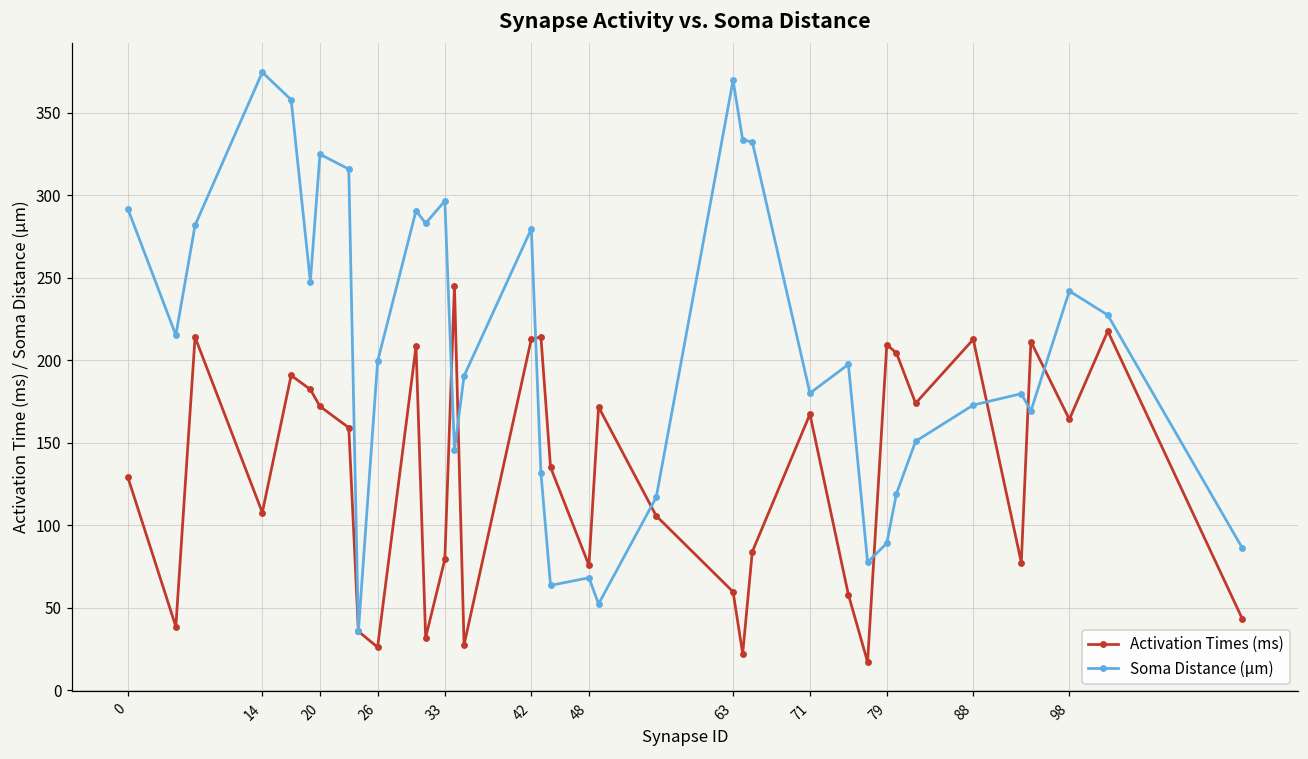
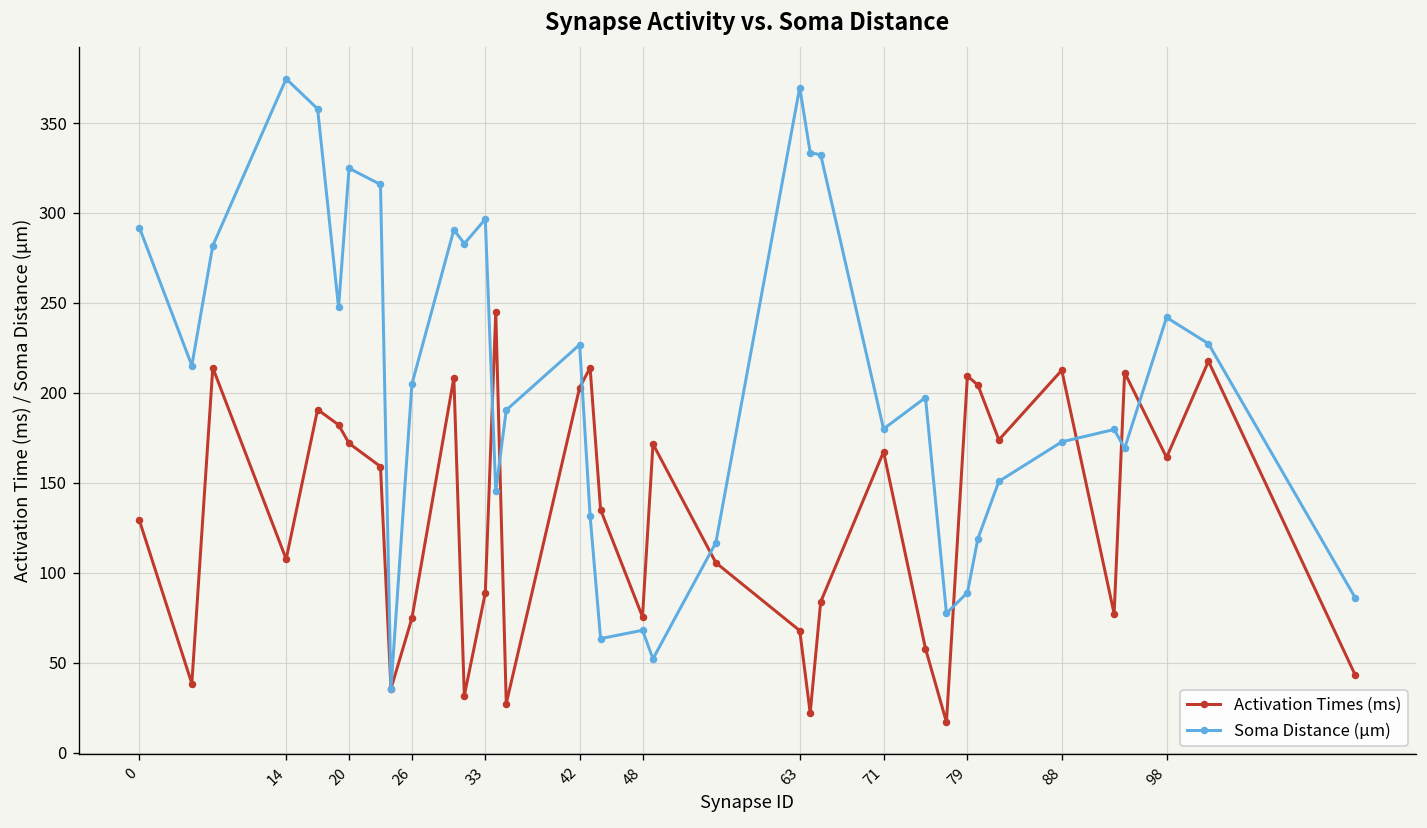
  {
    "Activation Times (ms)": {
      "0": 129,
      "14": 108,
      "20": 172,
-     "26": 26,
-     "33": 79,
-     "42": 213,
+     "26": 75,
+     "33": 89,
+     "42": 203,
      "48": 76,
-     "63": 60,
+     "63": 68,
      "71": 167,
      "79": 209,
      "88": 213,
      "98": 164
    },
    "Soma Distance (μm)": {
      "0": 292,
      "14": 375,
      "20": 325,
-     "26": 199,
+     "26": 205,
      "33": 297,
-     "42": 280,
+     "42": 227,
      "48": 68,
      "63": 370,
      "71": 180,
      "79": 89,
      "88": 173,
      "98": 242
    }
  }
